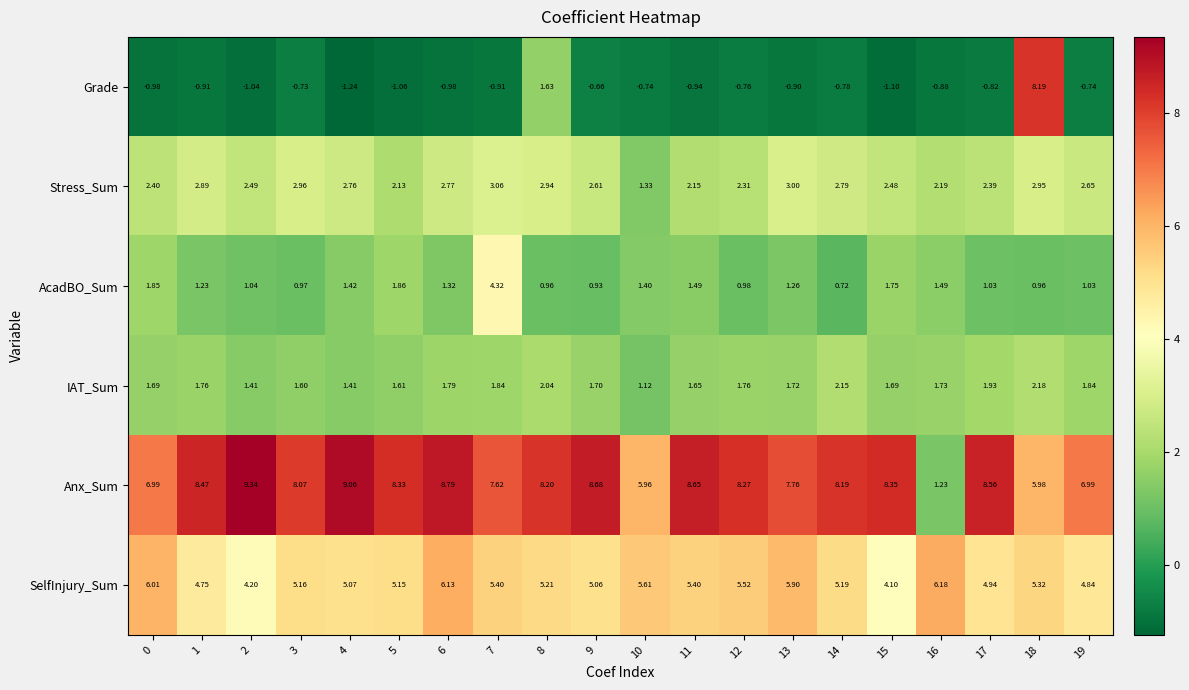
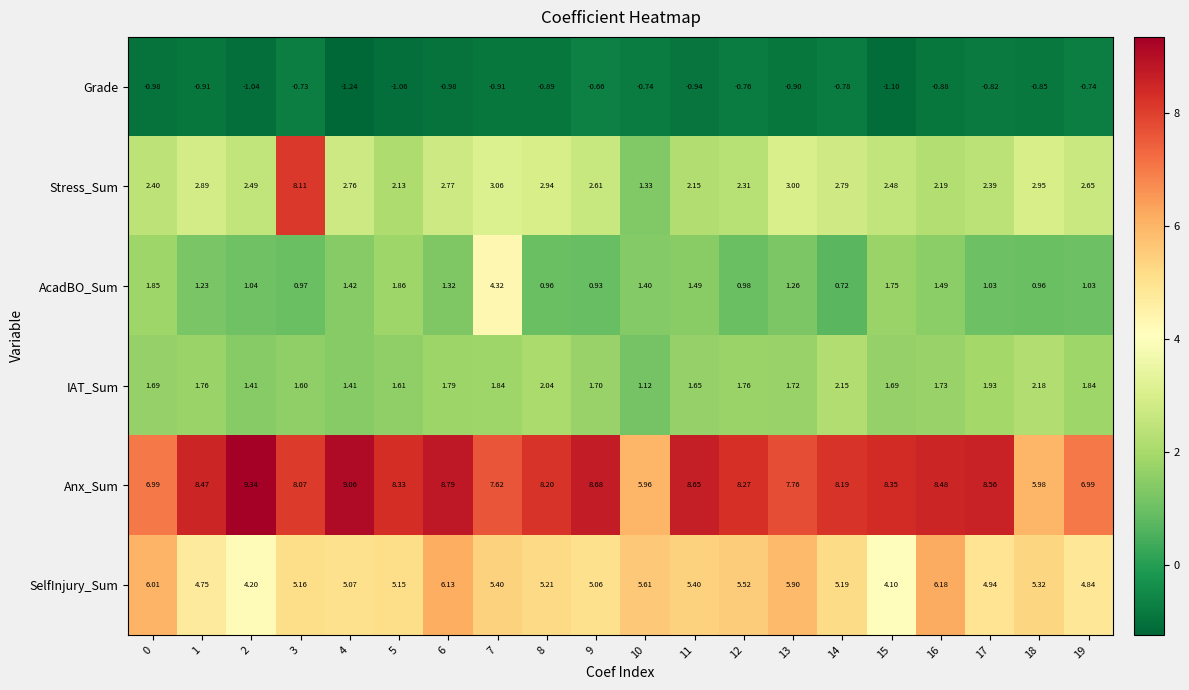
  {
    "Grade": {
      "0": -0.98,
      "1": -0.91,
      "2": -1.04,
      "3": -0.73,
      "4": -1.24,
      "5": -1.06,
      "6": -0.98,
      "7": -0.91,
-     "8": 1.63,
+     "8": -0.89,
      "9": -0.66,
      "10": -0.74,
      "11": -0.94,
      "12": -0.76,
      "13": -0.90,
      "14": -0.78,
      "15": -1.10,
      "16": -0.88,
      "17": -0.82,
-     "18": 8.19,
+     "18": -0.85,
      "19": -0.74
    },
    "Stress_Sum": {
      "0": 2.40,
      "1": 2.89,
      "2": 2.49,
-     "3": 2.96,
+     "3": 8.11,
      "4": 2.76,
      "5": 2.13,
      "6": 2.77,
      "7": 3.06,
      "8": 2.94,
      "9": 2.61,
      "10": 1.33,
      "11": 2.15,
      "12": 2.31,
      "13": 3.00,
      "14": 2.79,
      "15": 2.48,
      "16": 2.19,
      "17": 2.39,
      "18": 2.95,
      "19": 2.65
    },
    "AcadBO_Sum": {
      "0": 1.85,
      "1": 1.23,
      "2": 1.04,
      "3": 0.97,
      "4": 1.42,
      "5": 1.86,
      "6": 1.32,
      "7": 4.32,
      "8": 0.96,
      "9": 0.93,
      "10": 1.40,
      "11": 1.49,
      "12": 0.98,
      "13": 1.26,
      "14": 0.72,
      "15": 1.75,
      "16": 1.49,
      "17": 1.03,
      "18": 0.96,
      "19": 1.03
    },
    "IAT_Sum": {
      "0": 1.69,
      "1": 1.76,
      "2": 1.41,
      "3": 1.60,
      "4": 1.41,
      "5": 1.61,
      "6": 1.79,
      "7": 1.84,
      "8": 2.04,
      "9": 1.70,
      "10": 1.12,
      "11": 1.65,
      "12": 1.76,
      "13": 1.72,
      "14": 2.15,
      "15": 1.69,
      "16": 1.73,
      "17": 1.93,
      "18": 2.18,
      "19": 1.84
    },
    "Anx_Sum": {
      "0": 6.99,
      "1": 8.47,
      "2": 9.34,
      "3": 8.07,
      "4": 9.06,
      "5": 8.33,
      "6": 8.79,
      "7": 7.62,
      "8": 8.20,
      "9": 8.68,
      "10": 5.96,
      "11": 8.65,
      "12": 8.27,
      "13": 7.76,
      "14": 8.19,
      "15": 8.35,
-     "16": 1.23,
+     "16": 8.48,
      "17": 8.56,
      "18": 5.98,
      "19": 6.99
    },
    "SelfInjury_Sum": {
      "0": 6.01,
      "1": 4.75,
      "2": 4.20,
      "3": 5.16,
      "4": 5.07,
      "5": 5.15,
      "6": 6.13,
      "7": 5.40,
      "8": 5.21,
      "9": 5.06,
      "10": 5.61,
      "11": 5.40,
      "12": 5.52,
      "13": 5.90,
      "14": 5.19,
      "15": 4.10,
      "16": 6.18,
      "17": 4.94,
      "18": 5.32,
      "19": 4.84
    }
  }
